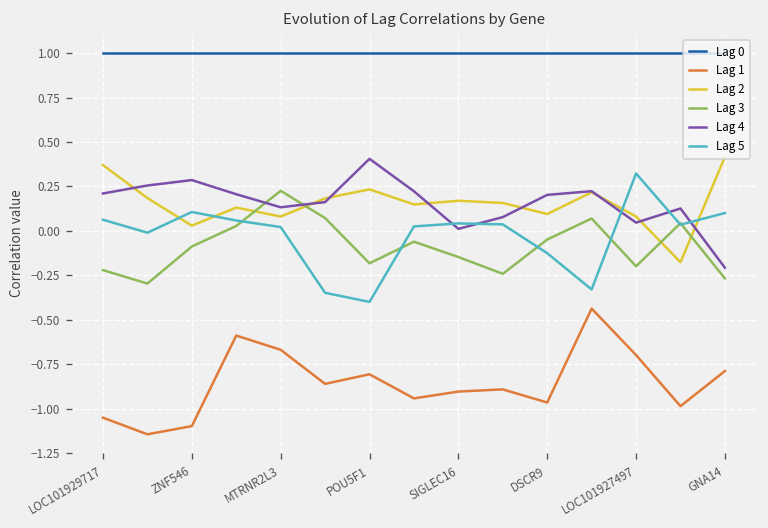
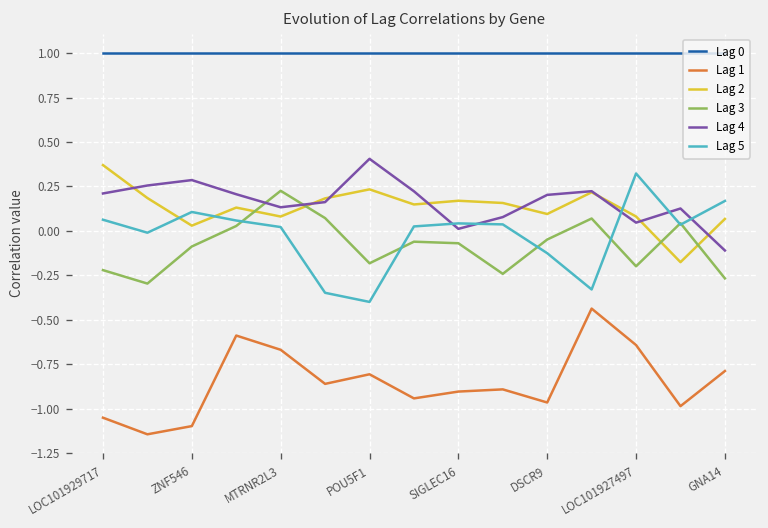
  {
    "Lag 0": {
      "LOC101929717": 1.00,
      "ZNF546": 1.00,
      "MTRNR2L3": 1.00,
      "POU5F1": 1.00,
      "SIGLEC16": 1.00,
      "DSCR9": 1.00,
      "LOC101927497": 1.00
    },
    "Lag 1": {
      "LOC101929717": -1.05,
      "ZNF546": -1.10,
      "MTRNR2L3": -0.67,
      "POU5F1": -0.81,
      "SIGLEC16": -0.90,
      "DSCR9": -0.96,
-     "LOC101927497": -0.70,
+     "LOC101927497": -0.64,
      "GNA14": -0.79
    },
    "Lag 2": {
      "LOC101929717": 0.37,
      "ZNF546": 0.03,
      "MTRNR2L3": 0.08,
      "POU5F1": 0.23,
      "SIGLEC16": 0.17,
      "DSCR9": 0.10,
      "LOC101927497": 0.08,
-     "GNA14": 0.42
+     "GNA14": 0.07
    },
    "Lag 3": {
      "LOC101929717": -0.22,
      "ZNF546": -0.09,
      "MTRNR2L3": 0.23,
      "POU5F1": -0.18,
-     "SIGLEC16": -0.15,
+     "SIGLEC16": -0.07,
      "DSCR9": -0.05,
      "LOC101927497": -0.20,
      "GNA14": -0.27
    },
    "Lag 4": {
      "LOC101929717": 0.21,
      "ZNF546": 0.29,
      "MTRNR2L3": 0.13,
      "POU5F1": 0.41,
      "SIGLEC16": 0.01,
      "DSCR9": 0.20,
      "LOC101927497": 0.05,
-     "GNA14": -0.21
+     "GNA14": -0.11
    },
    "Lag 5": {
      "LOC101929717": 0.06,
      "ZNF546": 0.11,
      "MTRNR2L3": 0.02,
      "POU5F1": -0.40,
      "SIGLEC16": 0.04,
      "DSCR9": -0.12,
      "LOC101927497": 0.32,
-     "GNA14": 0.10
+     "GNA14": 0.17
    }
  }
